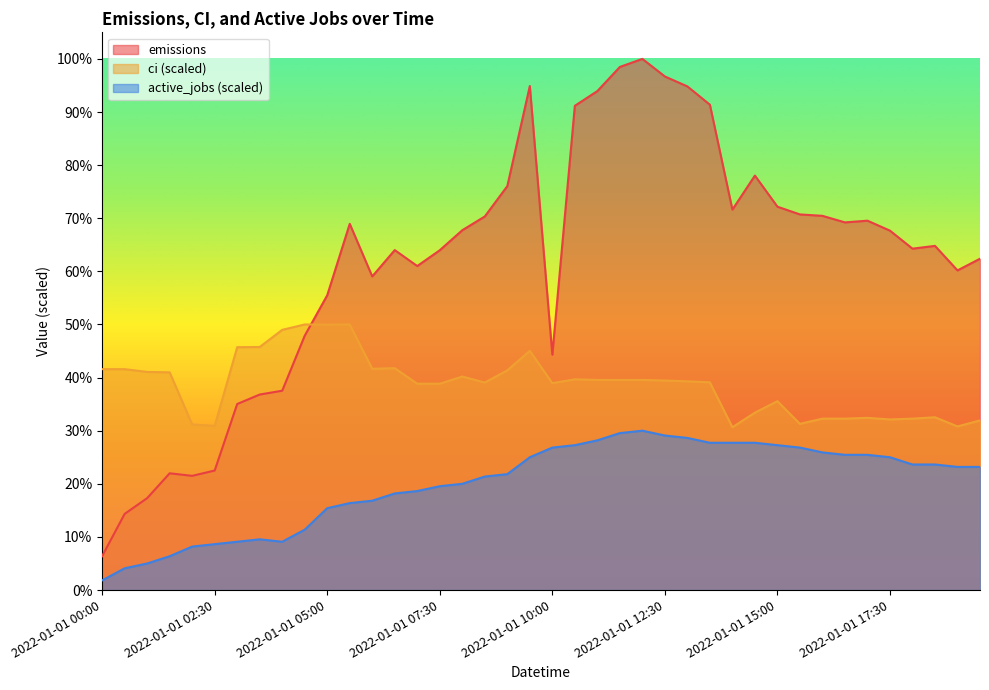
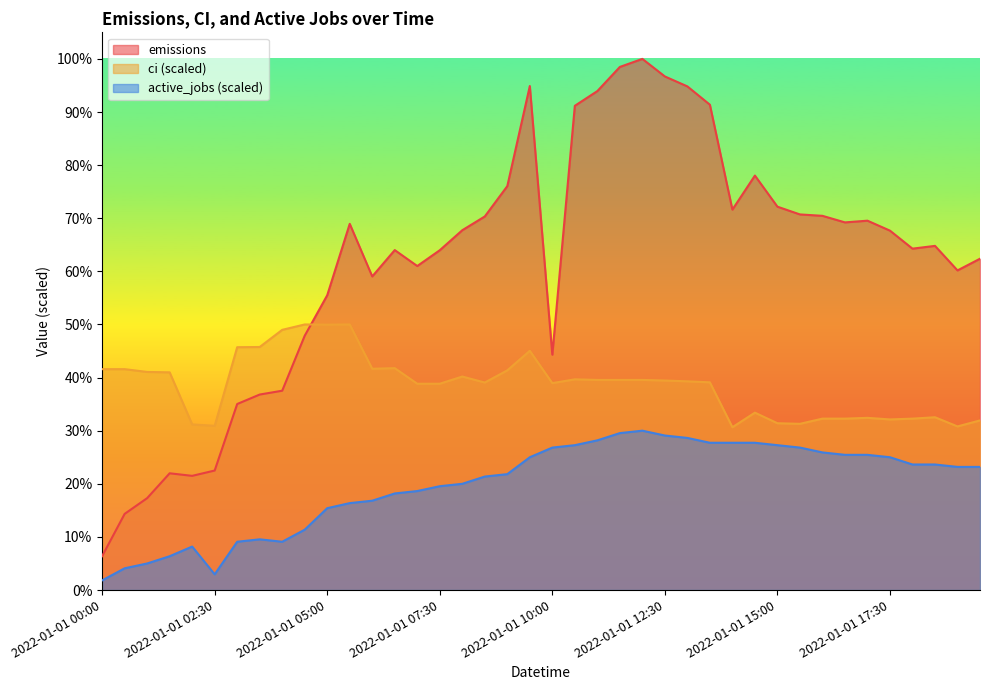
  {
    "emissions": {
      "2022-01-01 00:00": "6%",
      "2022-01-01 02:30": "22%",
      "2022-01-01 05:00": "55%",
      "2022-01-01 07:30": "64%",
      "2022-01-01 10:00": "44%",
      "2022-01-01 12:30": "97%",
      "2022-01-01 15:00": "72%",
      "2022-01-01 17:30": "68%"
    },
    "ci (scaled)": {
      "2022-01-01 00:00": "42%",
      "2022-01-01 02:30": "31%",
      "2022-01-01 05:00": "50%",
      "2022-01-01 07:30": "39%",
      "2022-01-01 10:00": "39%",
      "2022-01-01 12:30": "39%",
-     "2022-01-01 15:00": "36%",
+     "2022-01-01 15:00": "31%",
      "2022-01-01 17:30": "32%"
    },
    "active_jobs (scaled)": {
      "2022-01-01 00:00": "2%",
-     "2022-01-01 02:30": "9%",
+     "2022-01-01 02:30": "3%",
      "2022-01-01 05:00": "15%",
      "2022-01-01 07:30": "20%",
      "2022-01-01 10:00": "27%",
      "2022-01-01 12:30": "29%",
      "2022-01-01 15:00": "27%",
      "2022-01-01 17:30": "25%"
    }
  }
